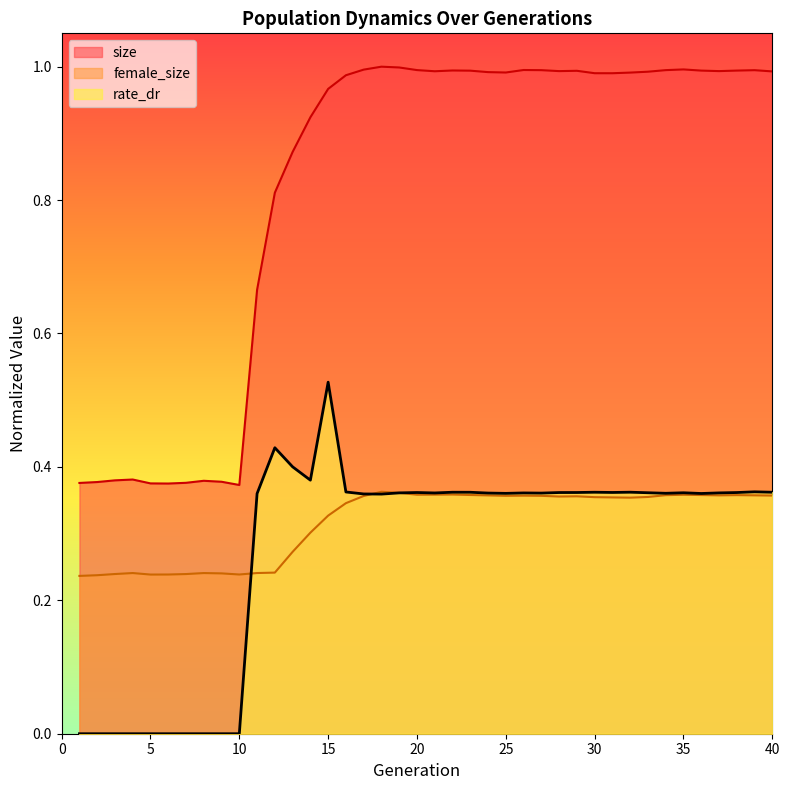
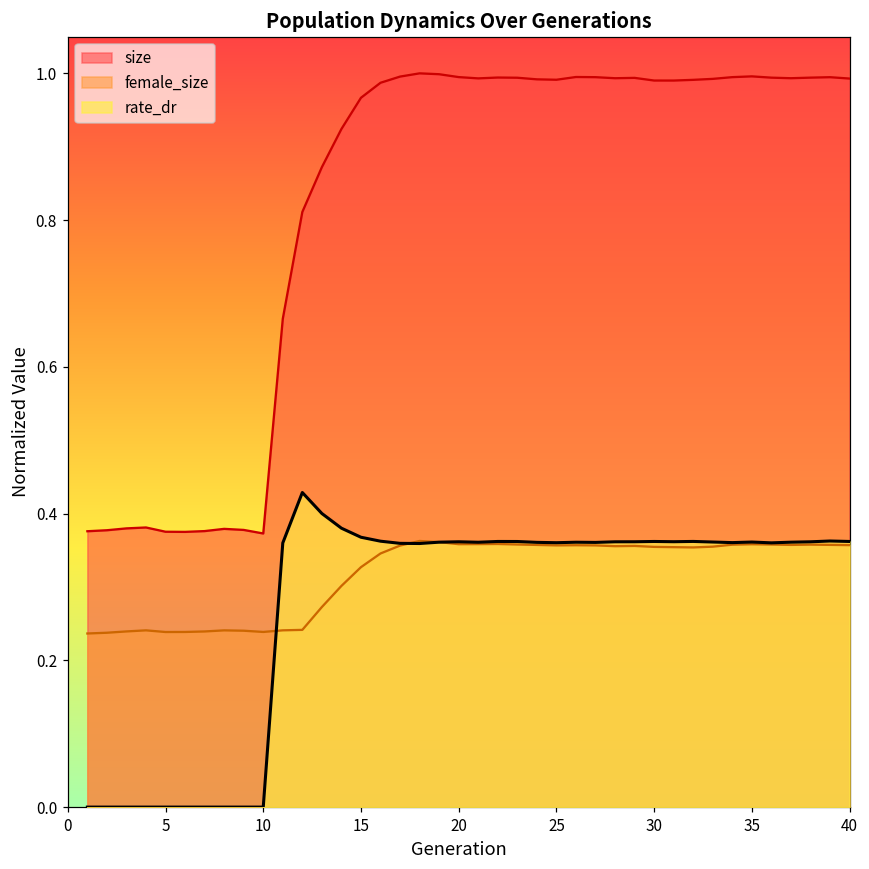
  {
    "size": {
      "5": 0.38,
      "10": 0.37,
      "15": 0.97,
      "20": 0.99,
      "25": 0.99,
      "30": 0.99,
      "35": 1.00,
      "40": 0.99
    },
    "female_size": {
      "5": 0.24,
      "10": 0.24,
      "15": 0.33,
      "30": 0.35,
      "40": 0.36
    },
    "rate_dr": {
      "5": 0.00,
      "10": 0.00,
-     "15": 0.53,
+     "15": 0.37,
      "30": 0.36,
      "40": 0.36
    }
  }
